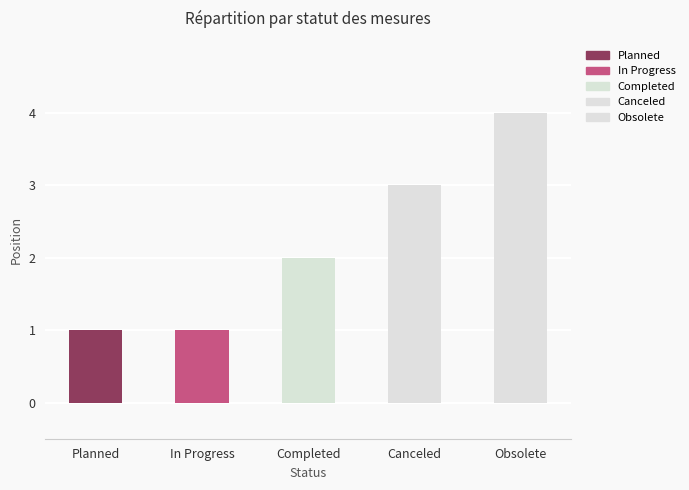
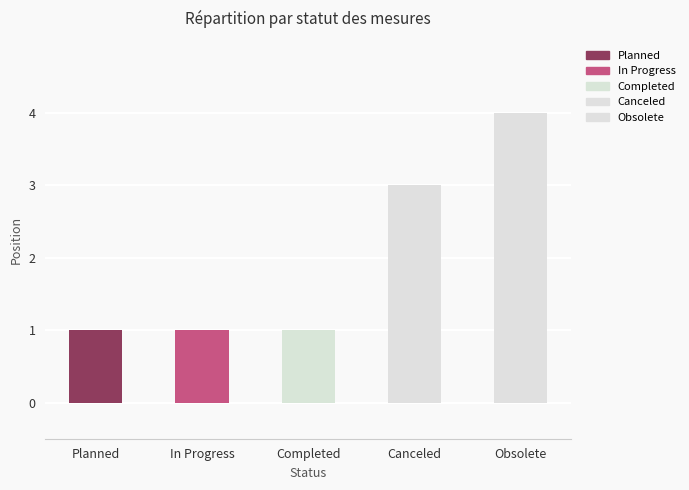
  {
    "Planned": 1,
    "In Progress": 1,
-   "Completed": 2,
+   "Completed": 1,
    "Canceled": 3,
    "Obsolete": 4
  }
